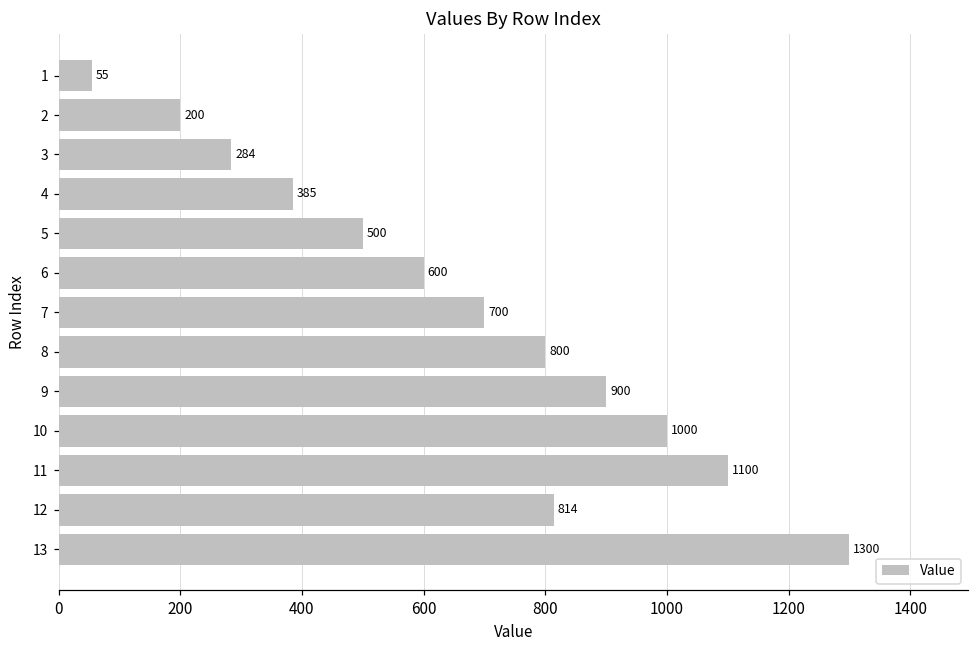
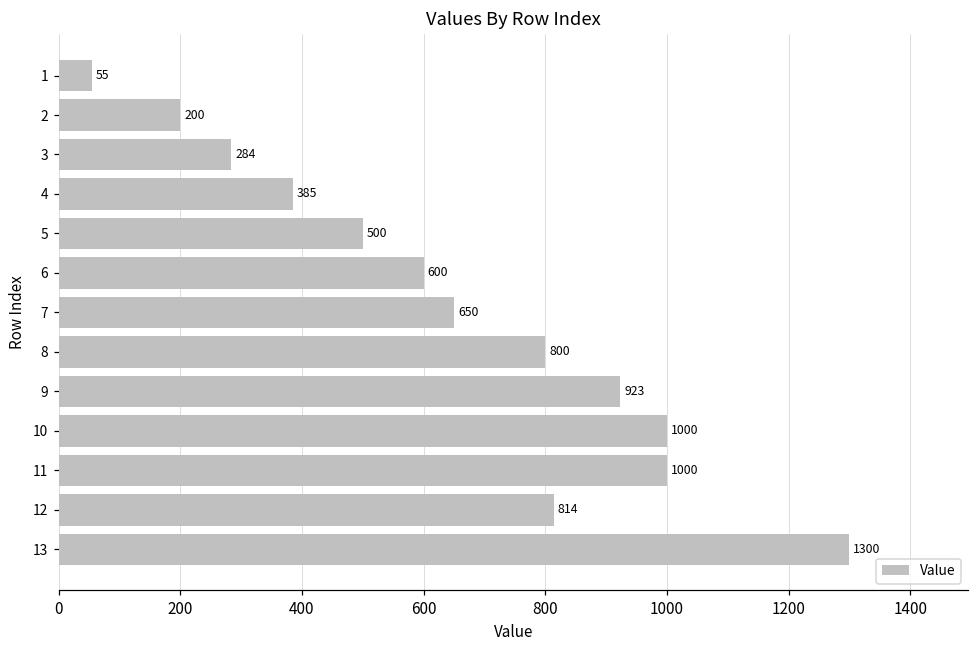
  {
    "1": 55,
    "2": 200,
    "3": 284,
    "4": 385,
    "5": 500,
    "6": 600,
-   "7": 700,
+   "7": 650,
    "8": 800,
-   "9": 900,
+   "9": 923,
    "10": 1000,
-   "11": 1100,
+   "11": 1000,
    "12": 814,
    "13": 1300
  }
